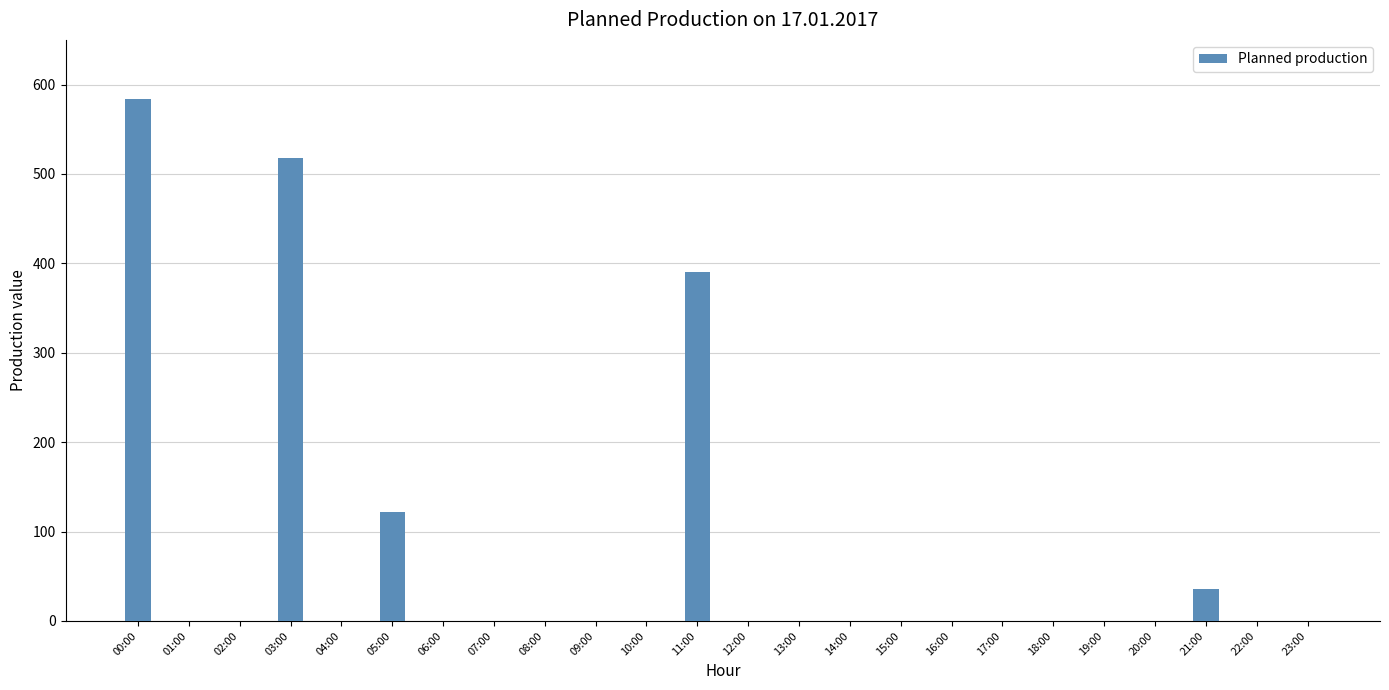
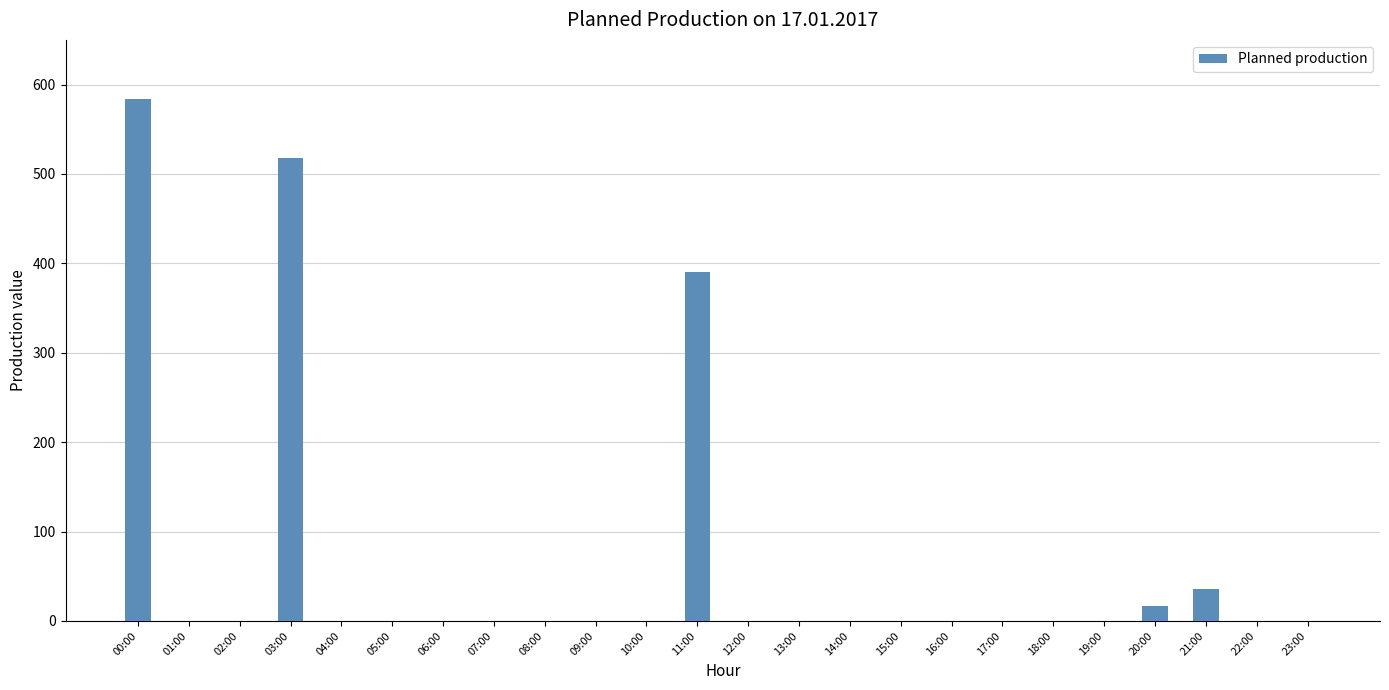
  {
    "00:00": 580,
    "01:00": 0,
    "02:00": 0,
    "03:00": 520,
    "04:00": 0,
-   "05:00": 120,
+   "05:00": 0,
    "06:00": 0,
    "07:00": 0,
    "08:00": 0,
    "09:00": 0,
    "10:00": 0,
    "11:00": 390,
    "12:00": 0,
    "13:00": 0,
    "14:00": 0,
    "15:00": 0,
    "16:00": 0,
    "17:00": 0,
    "18:00": 0,
    "19:00": 0,
-   "20:00": 0,
+   "20:00": 20,
    "21:00": 40,
    "22:00": 0,
    "23:00": 0
  }
